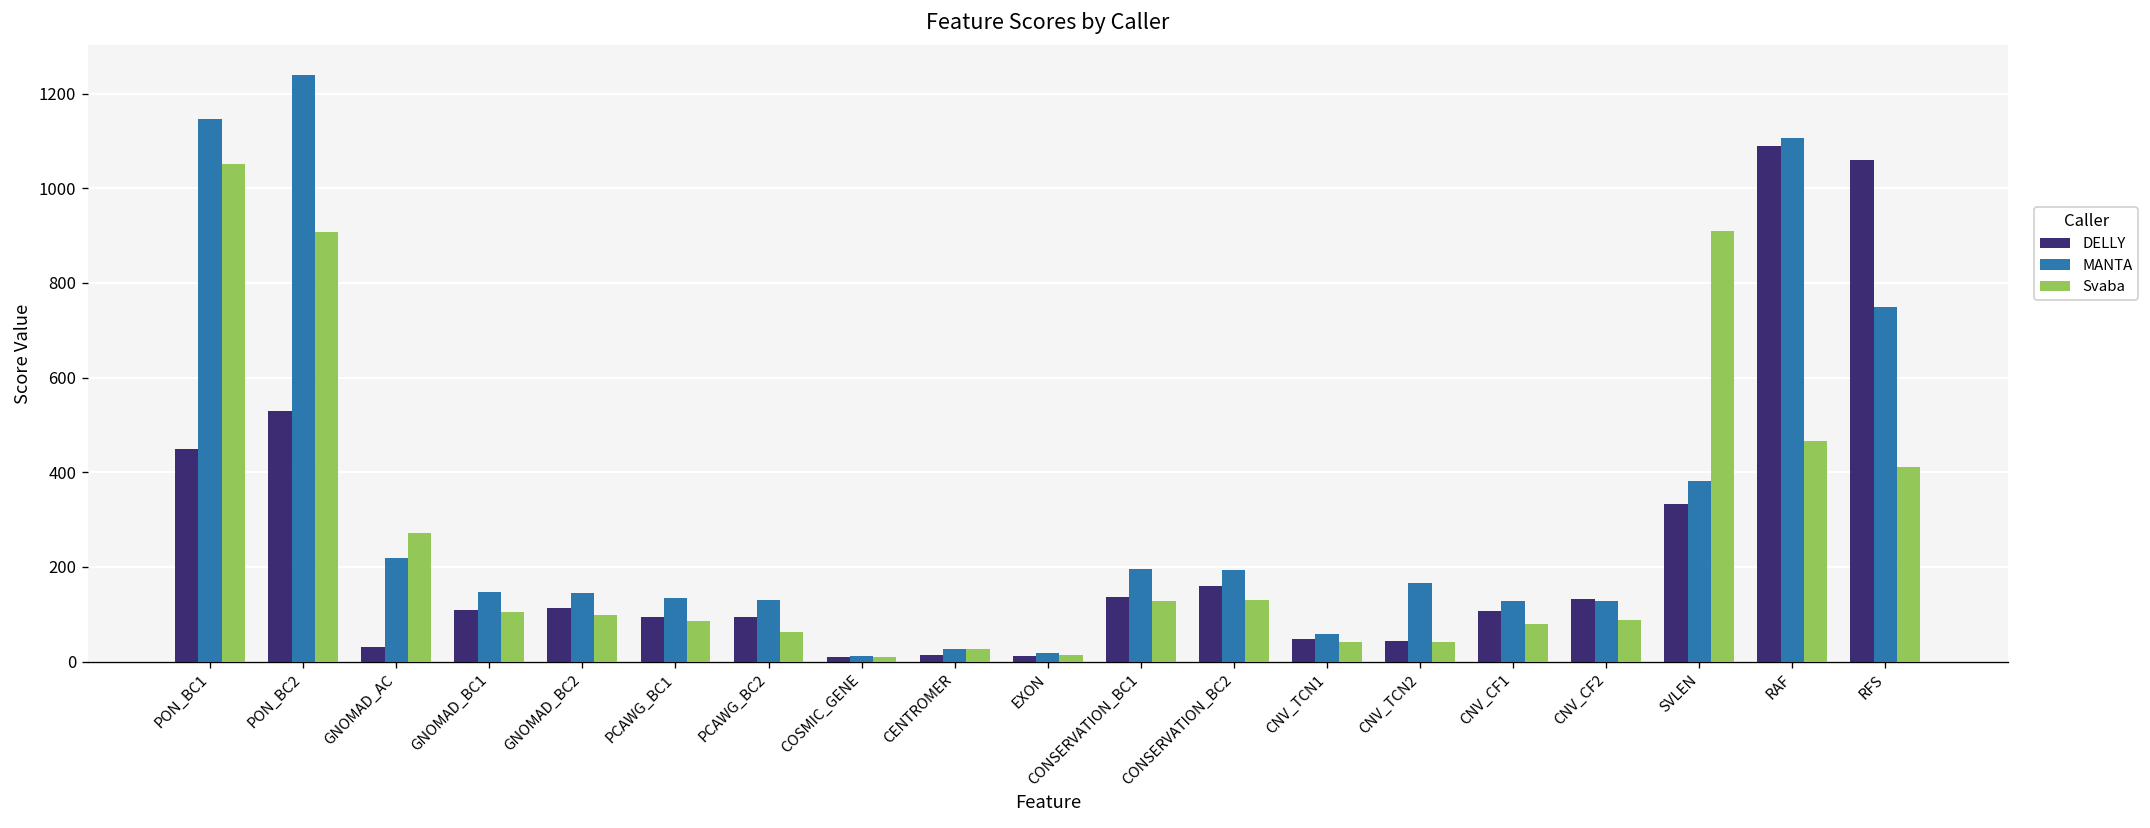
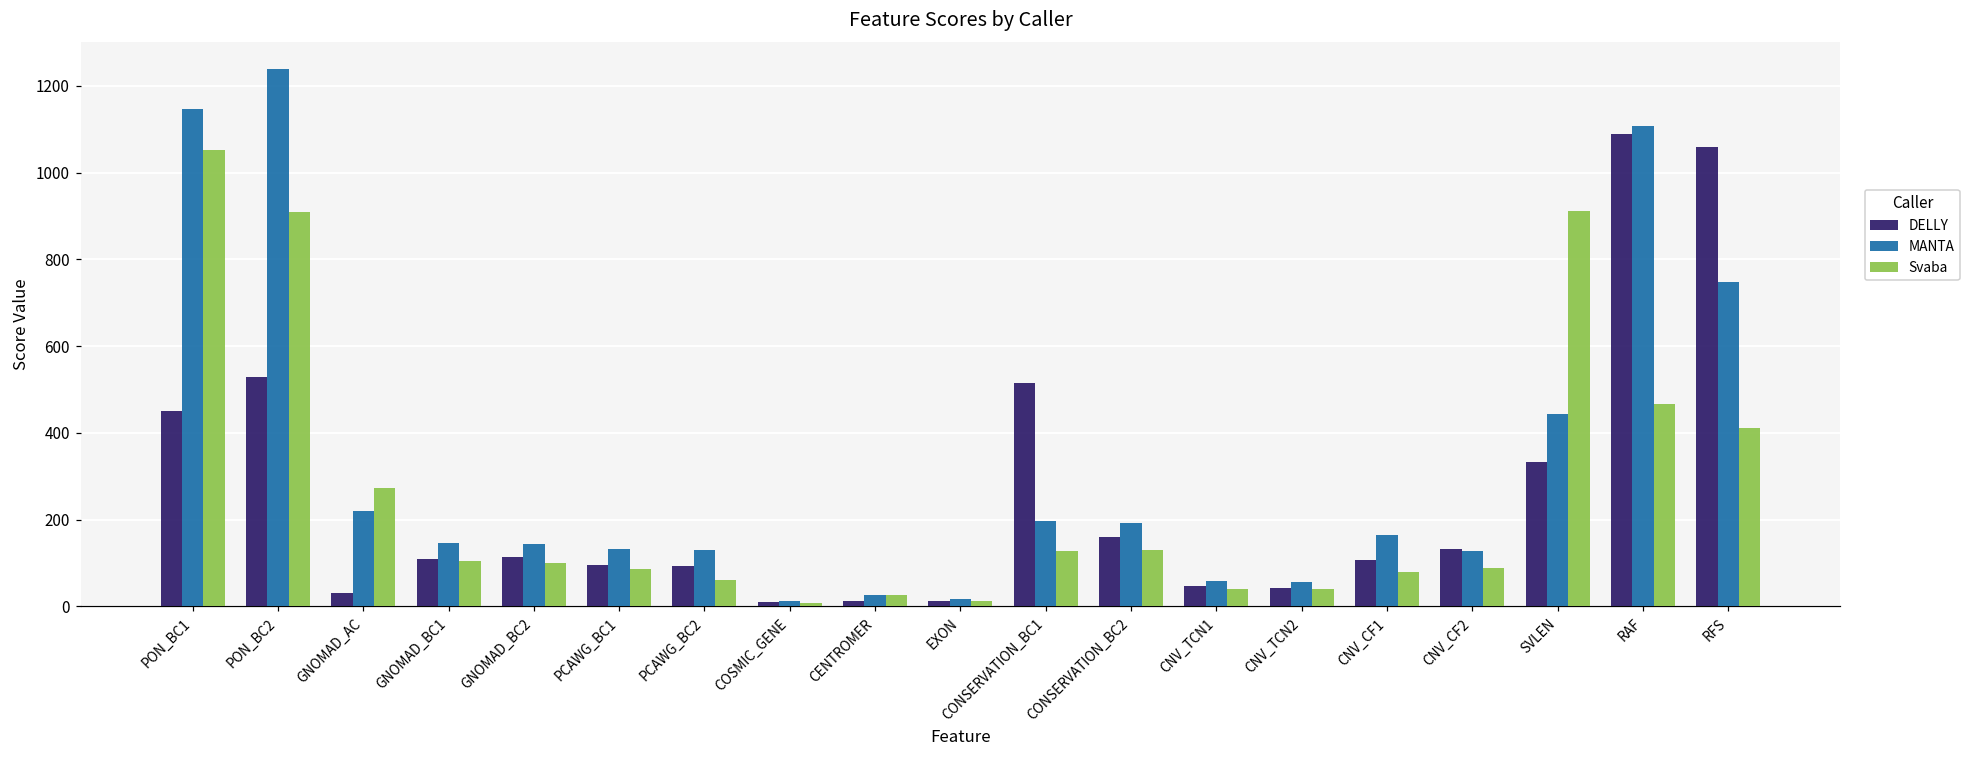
  {
    "DELLY": {
      "PON_BC1": 450,
      "PON_BC2": 530,
      "GNOMAD_AC": 30,
      "GNOMAD_BC1": 110,
      "GNOMAD_BC2": 110,
      "PCAWG_BC1": 100,
      "PCAWG_BC2": 90,
      "COSMIC_GENE": 10,
      "CENTROMER": 10,
      "EXON": 10,
-     "CONSERVATION_BC1": 140,
+     "CONSERVATION_BC1": 510,
      "CONSERVATION_BC2": 160,
      "CNV_TCN1": 50,
      "CNV_TCN2": 40,
      "CNV_CF1": 110,
      "CNV_CF2": 130,
      "SVLEN": 330,
      "RAF": 1090,
      "RFS": 1060
    },
    "MANTA": {
      "PON_BC1": 1150,
      "PON_BC2": 1240,
      "GNOMAD_AC": 220,
      "GNOMAD_BC1": 150,
      "GNOMAD_BC2": 140,
      "PCAWG_BC1": 130,
      "PCAWG_BC2": 130,
      "COSMIC_GENE": 10,
      "CENTROMER": 30,
      "EXON": 20,
      "CONSERVATION_BC1": 200,
      "CONSERVATION_BC2": 190,
      "CNV_TCN1": 60,
-     "CNV_TCN2": 170,
-     "CNV_CF1": 130,
+     "CNV_TCN2": 60,
+     "CNV_CF1": 160,
      "CNV_CF2": 130,
-     "SVLEN": 380,
+     "SVLEN": 440,
      "RAF": 1110,
      "RFS": 750
    },
    "Svaba": {
      "PON_BC1": 1050,
      "PON_BC2": 910,
      "GNOMAD_AC": 270,
      "GNOMAD_BC1": 110,
      "GNOMAD_BC2": 100,
      "PCAWG_BC1": 90,
      "PCAWG_BC2": 60,
      "COSMIC_GENE": 10,
      "CENTROMER": 30,
      "EXON": 10,
      "CONSERVATION_BC1": 130,
      "CONSERVATION_BC2": 130,
      "CNV_TCN1": 40,
      "CNV_TCN2": 40,
      "CNV_CF1": 80,
      "CNV_CF2": 90,
      "SVLEN": 910,
      "RAF": 470,
      "RFS": 410
    }
  }
